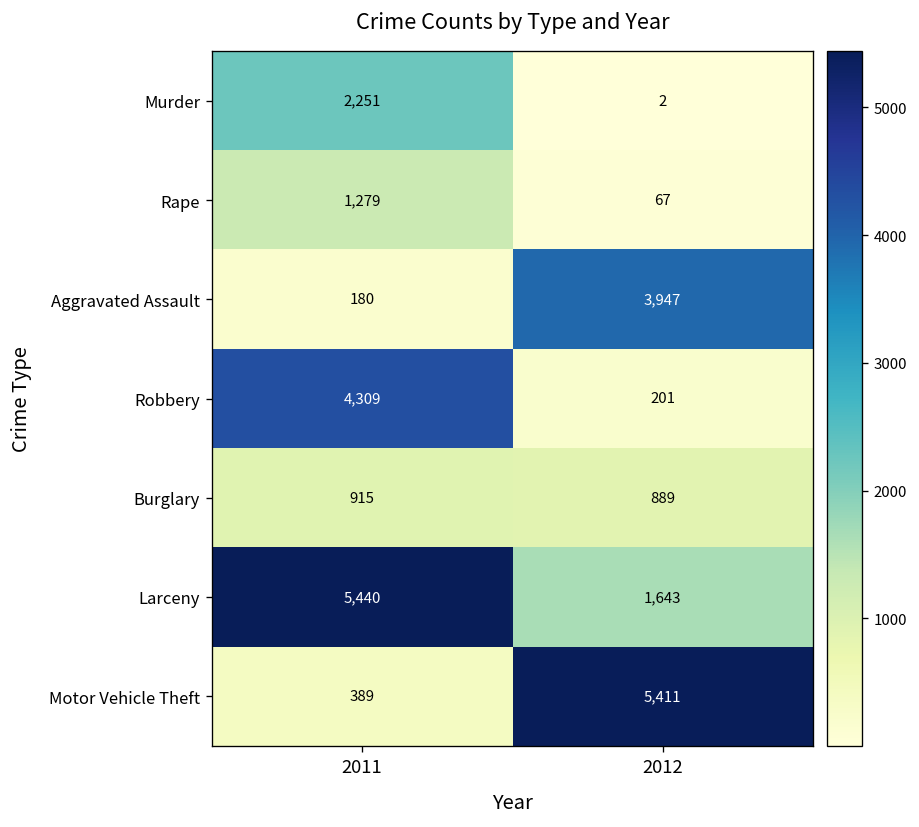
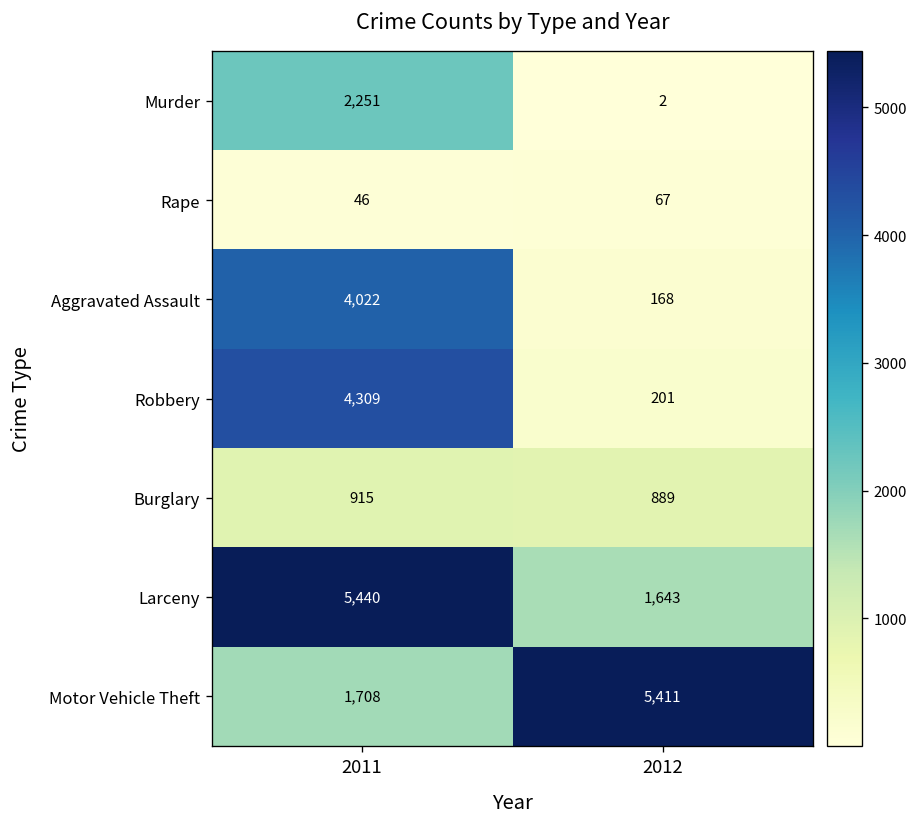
  {
    "Murder": {
      "2011": "2,251",
      "2012": "2"
    },
    "Rape": {
-     "2011": "1,279",
+     "2011": "46",
      "2012": "67"
    },
    "Aggravated Assault": {
-     "2011": "180",
-     "2012": "3,947"
+     "2011": "4,022",
+     "2012": "168"
    },
    "Robbery": {
      "2011": "4,309",
      "2012": "201"
    },
    "Burglary": {
      "2011": "915",
      "2012": "889"
    },
    "Larceny": {
      "2011": "5,440",
      "2012": "1,643"
    },
    "Motor Vehicle Theft": {
-     "2011": "389",
+     "2011": "1,708",
      "2012": "5,411"
    }
  }
